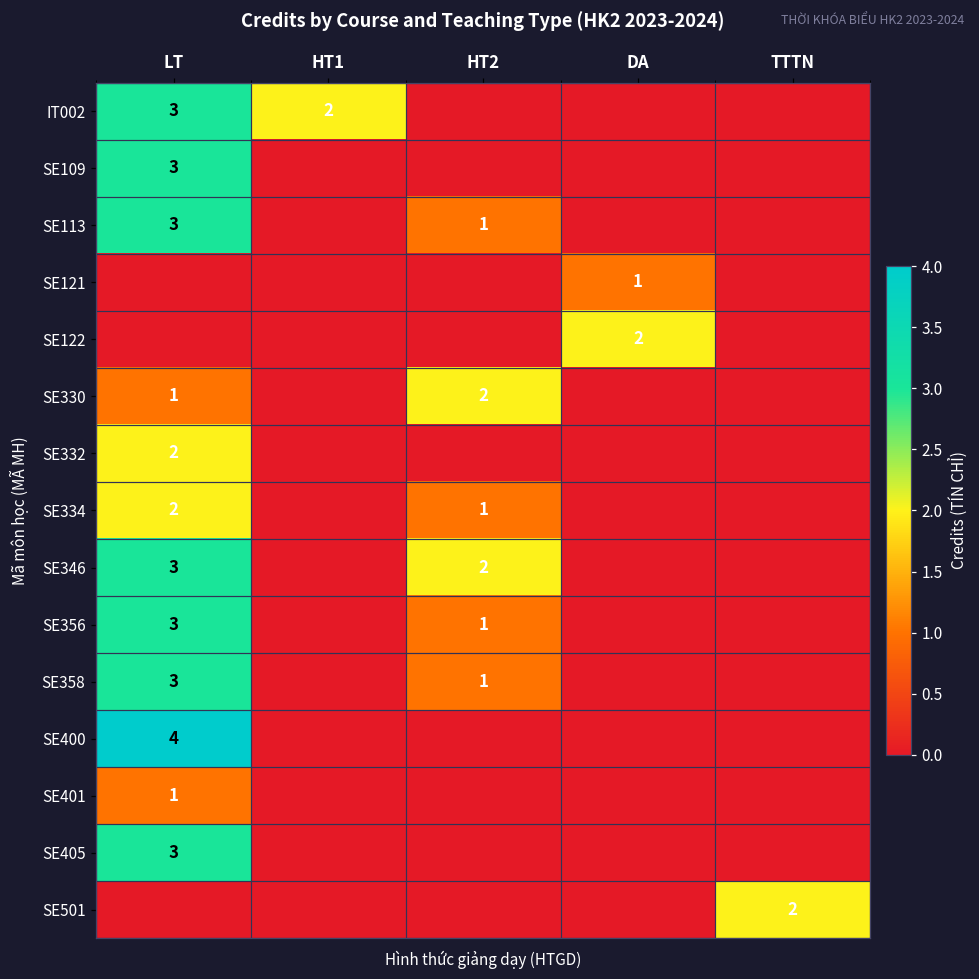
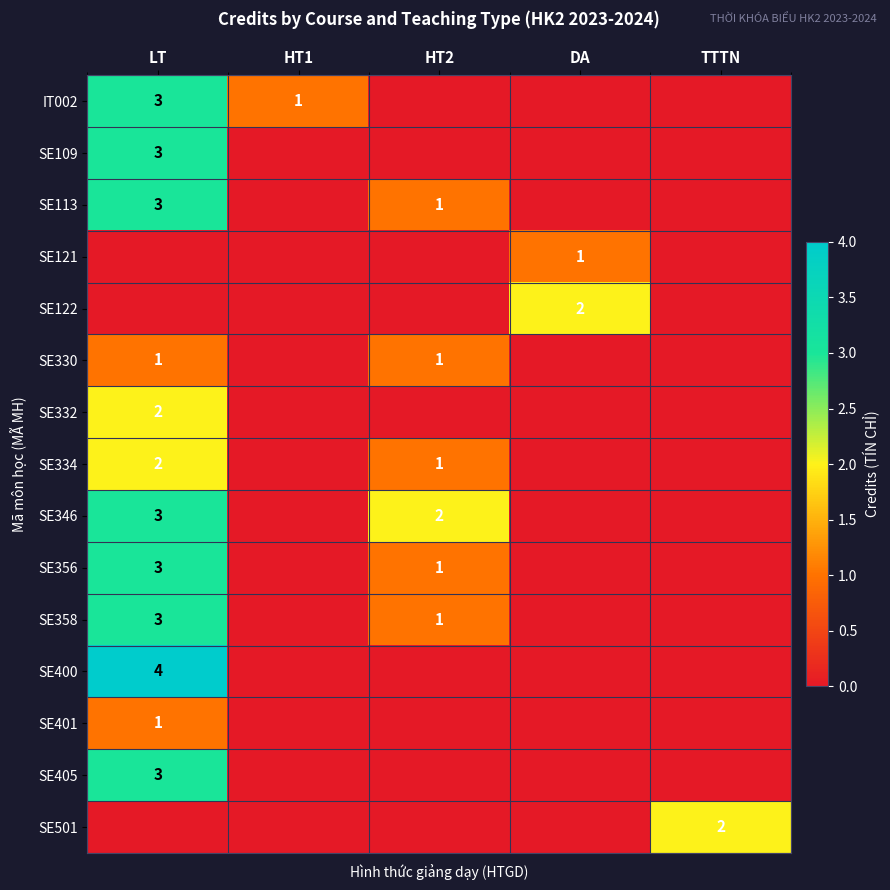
  {
    "IT002": {
      "LT": 3,
-     "HT1": 2
+     "HT1": 1
    },
    "SE109": {
      "LT": 3
    },
    "SE113": {
      "LT": 3,
      "HT2": 1
    },
    "SE121": {
      "DA": 1
    },
    "SE122": {
      "DA": 2
    },
    "SE330": {
      "LT": 1,
-     "HT2": 2
+     "HT2": 1
    },
    "SE332": {
      "LT": 2
    },
    "SE334": {
      "LT": 2,
      "HT2": 1
    },
    "SE346": {
      "LT": 3,
      "HT2": 2
    },
    "SE356": {
      "LT": 3,
      "HT2": 1
    },
    "SE358": {
      "LT": 3,
      "HT2": 1
    },
    "SE400": {
      "LT": 4
    },
    "SE401": {
      "LT": 1
    },
    "SE405": {
      "LT": 3
    },
    "SE501": {
      "TTTN": 2
    }
  }
